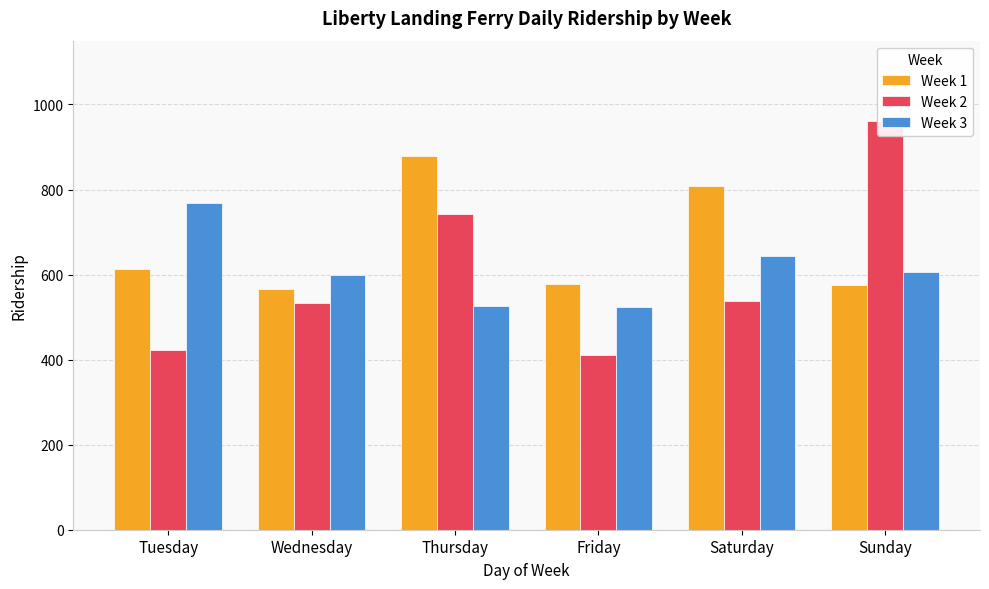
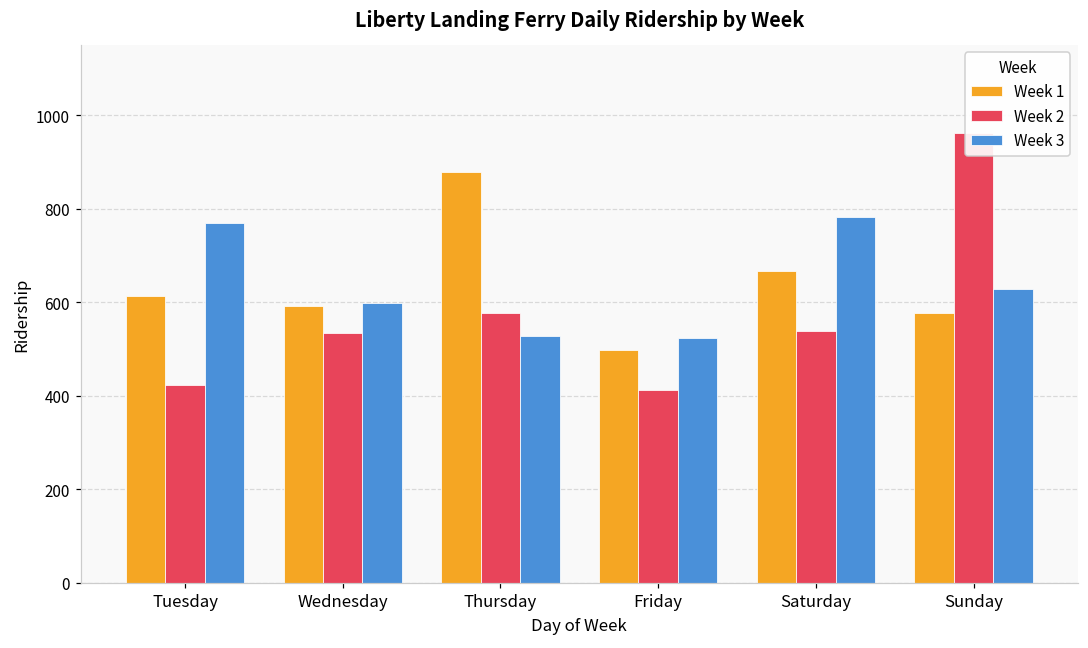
  {
    "Week 1": {
      "Tuesday": 610,
-     "Wednesday": 570,
+     "Wednesday": 590,
      "Thursday": 880,
-     "Friday": 580,
-     "Saturday": 810,
+     "Friday": 500,
+     "Saturday": 670,
      "Sunday": 580
    },
    "Week 2": {
      "Tuesday": 420,
      "Wednesday": 530,
-     "Thursday": 740,
+     "Thursday": 580,
      "Friday": 410,
      "Saturday": 540
    },
    "Week 3": {
      "Tuesday": 770,
      "Wednesday": 600,
      "Thursday": 530,
      "Friday": 520,
-     "Saturday": 640,
-     "Sunday": 610
+     "Saturday": 780,
+     "Sunday": 630
    }
  }
